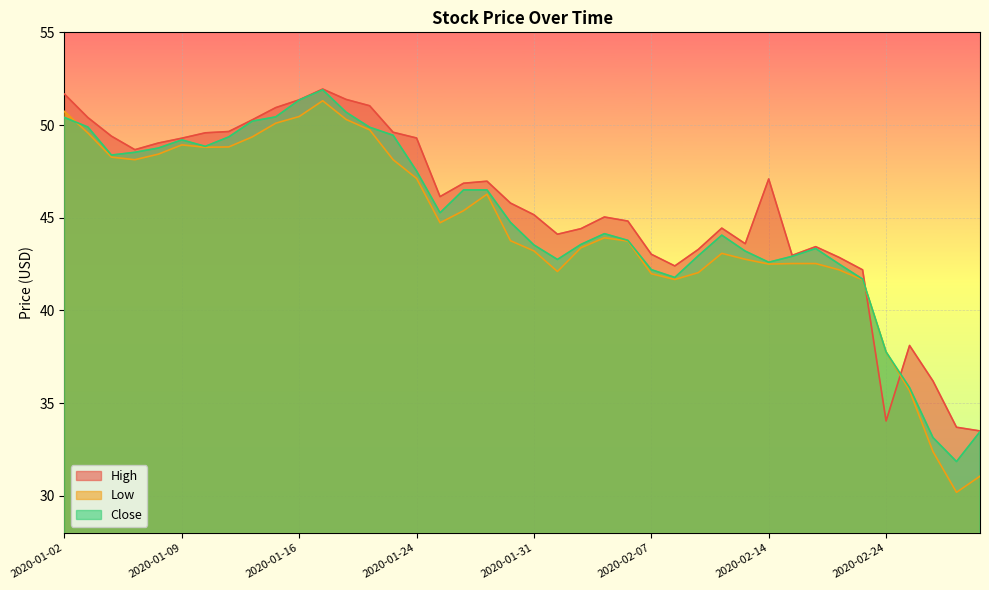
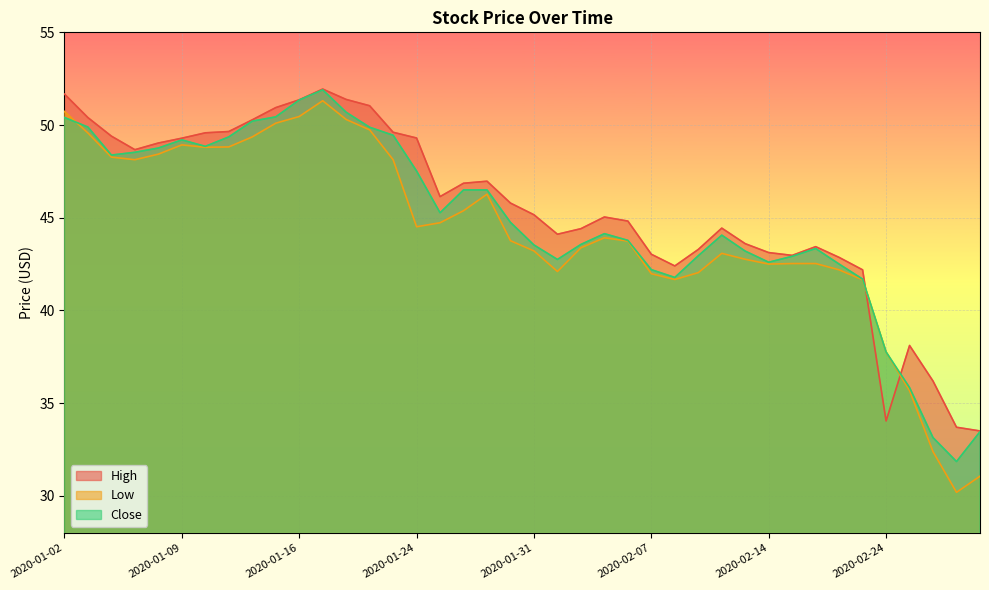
  {
    "High": {
      "2020-01-02": 51.7,
      "2020-01-24": 49.3,
      "2020-01-31": 45.2,
      "2020-02-07": 43.0,
-     "2020-02-14": 47.1,
+     "2020-02-14": 43.1,
      "2020-02-24": 34.0
    },
    "Low": {
      "2020-01-02": 50.7,
      "2020-01-09": 48.9,
      "2020-01-16": 50.5,
-     "2020-01-24": 47.1,
+     "2020-01-24": 44.5,
      "2020-01-31": 43.2,
      "2020-02-07": 42.0
    },
    "Close": {
      "2020-01-02": 50.4,
      "2020-01-24": 47.5,
      "2020-01-31": 43.5,
      "2020-02-07": 42.2
    }
  }
